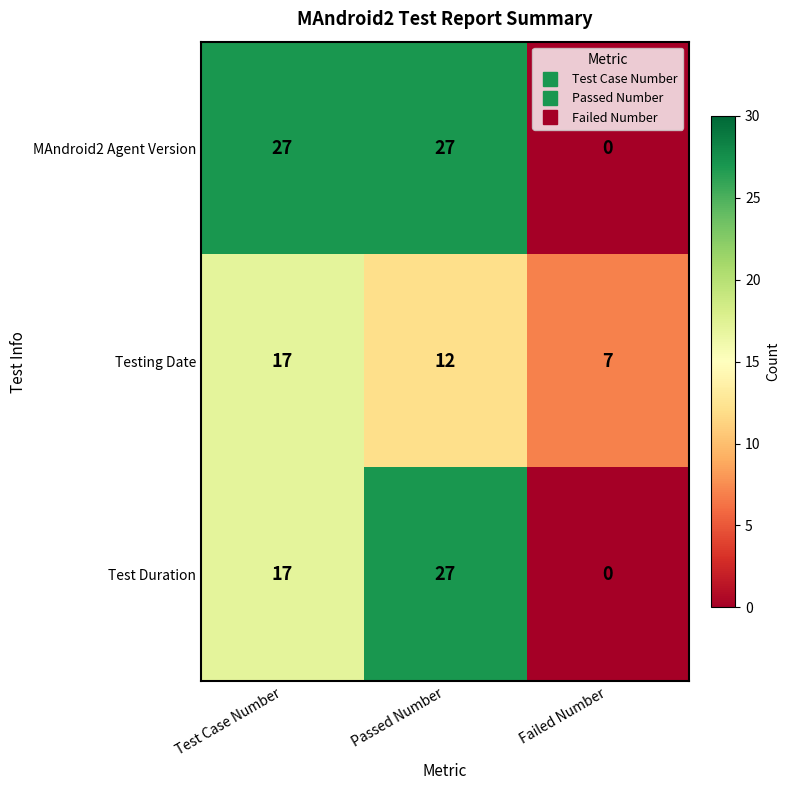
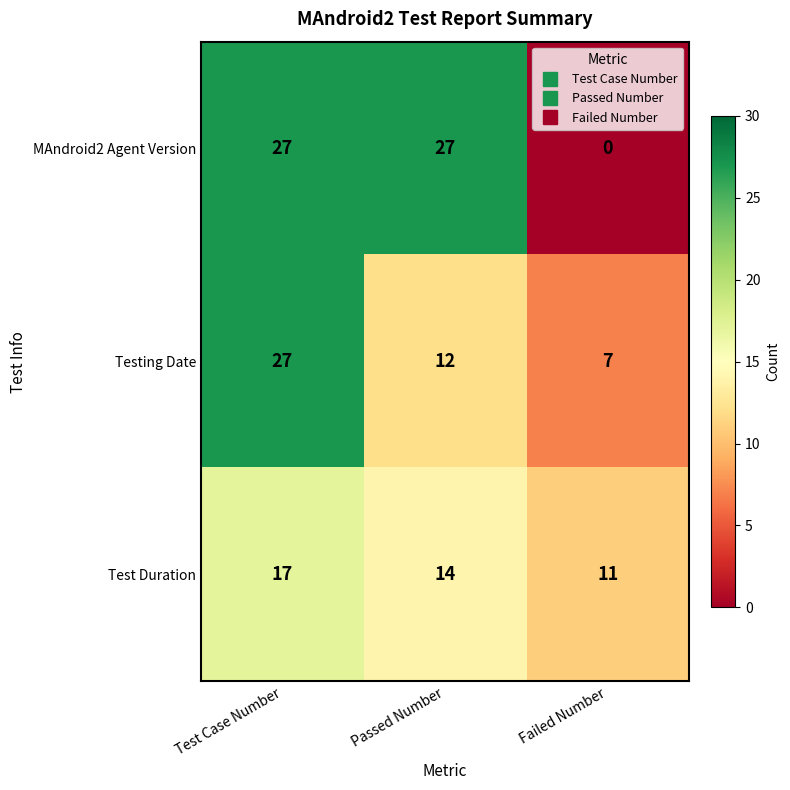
  {
    "MAndroid2 Agent Version": {
      "Test Case Number": 27,
      "Passed Number": 27,
      "Failed Number": 0
    },
    "Testing Date": {
-     "Test Case Number": 17,
+     "Test Case Number": 27,
      "Passed Number": 12,
      "Failed Number": 7
    },
    "Test Duration": {
      "Test Case Number": 17,
-     "Passed Number": 27,
-     "Failed Number": 0
+     "Passed Number": 14,
+     "Failed Number": 11
    }
  }
